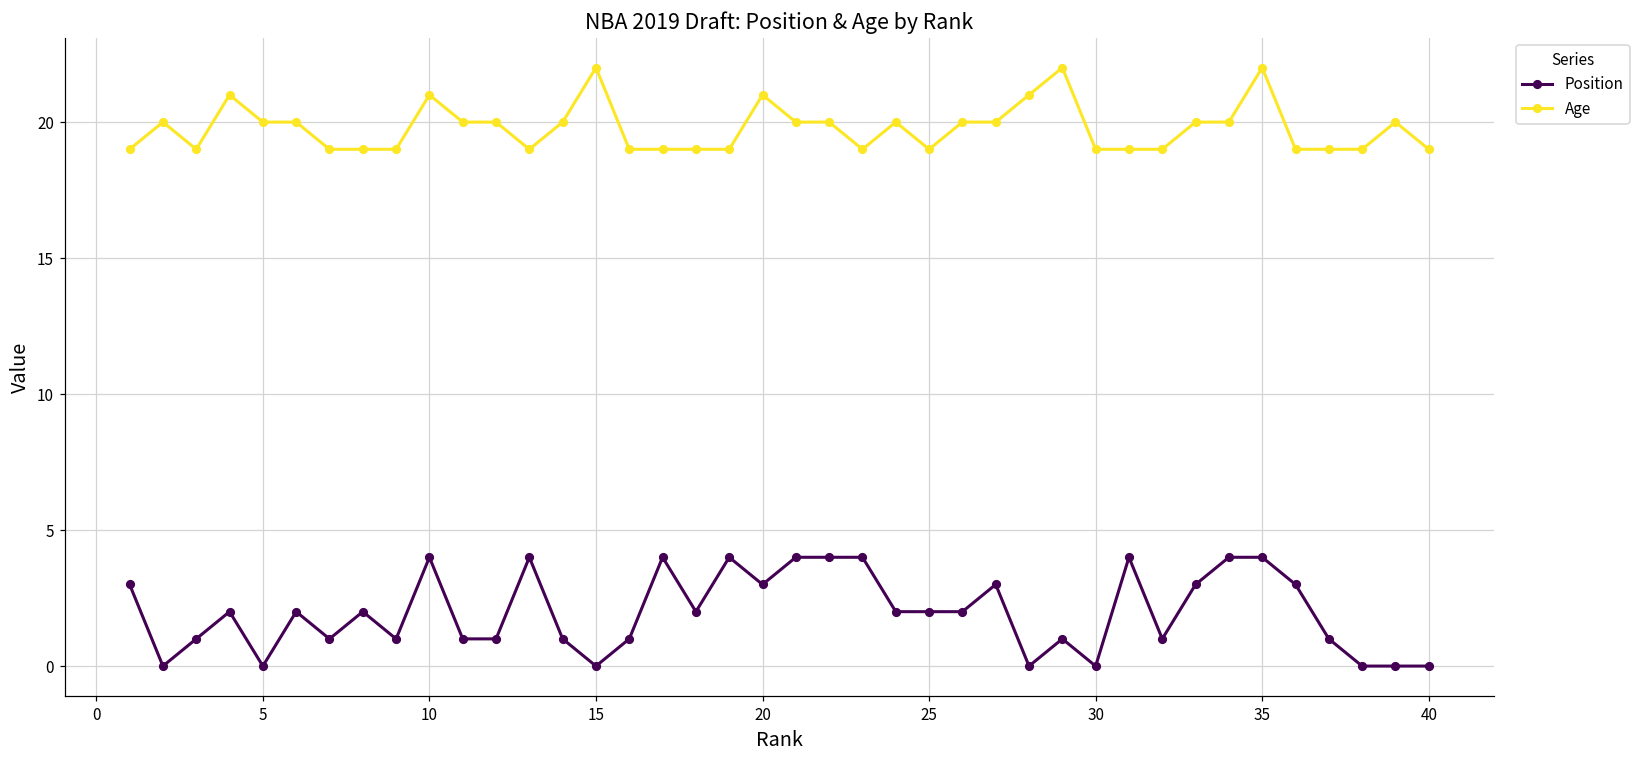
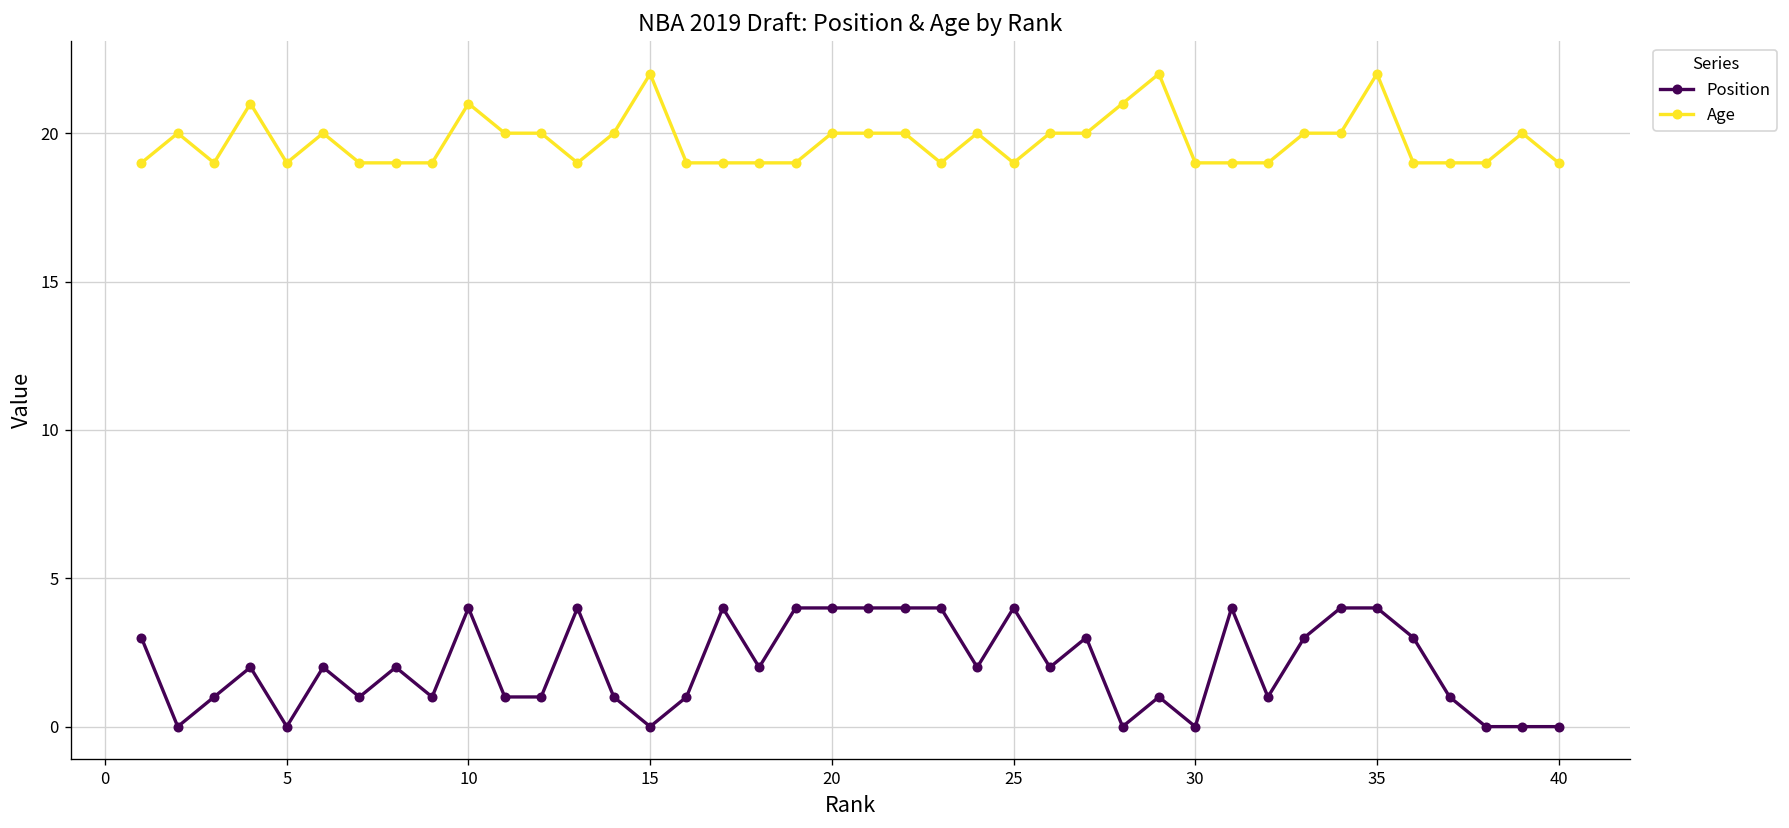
  {
    "Position": {
      "5": 0,
      "10": 4,
      "15": 0,
-     "20": 3,
-     "25": 2,
+     "20": 4,
+     "25": 4,
      "30": 0,
      "35": 4,
      "40": 0
    },
    "Age": {
-     "5": 20,
+     "5": 19,
      "10": 21,
      "15": 22,
-     "20": 21,
+     "20": 20,
      "25": 19,
      "30": 19,
      "35": 22,
      "40": 19
    }
  }
